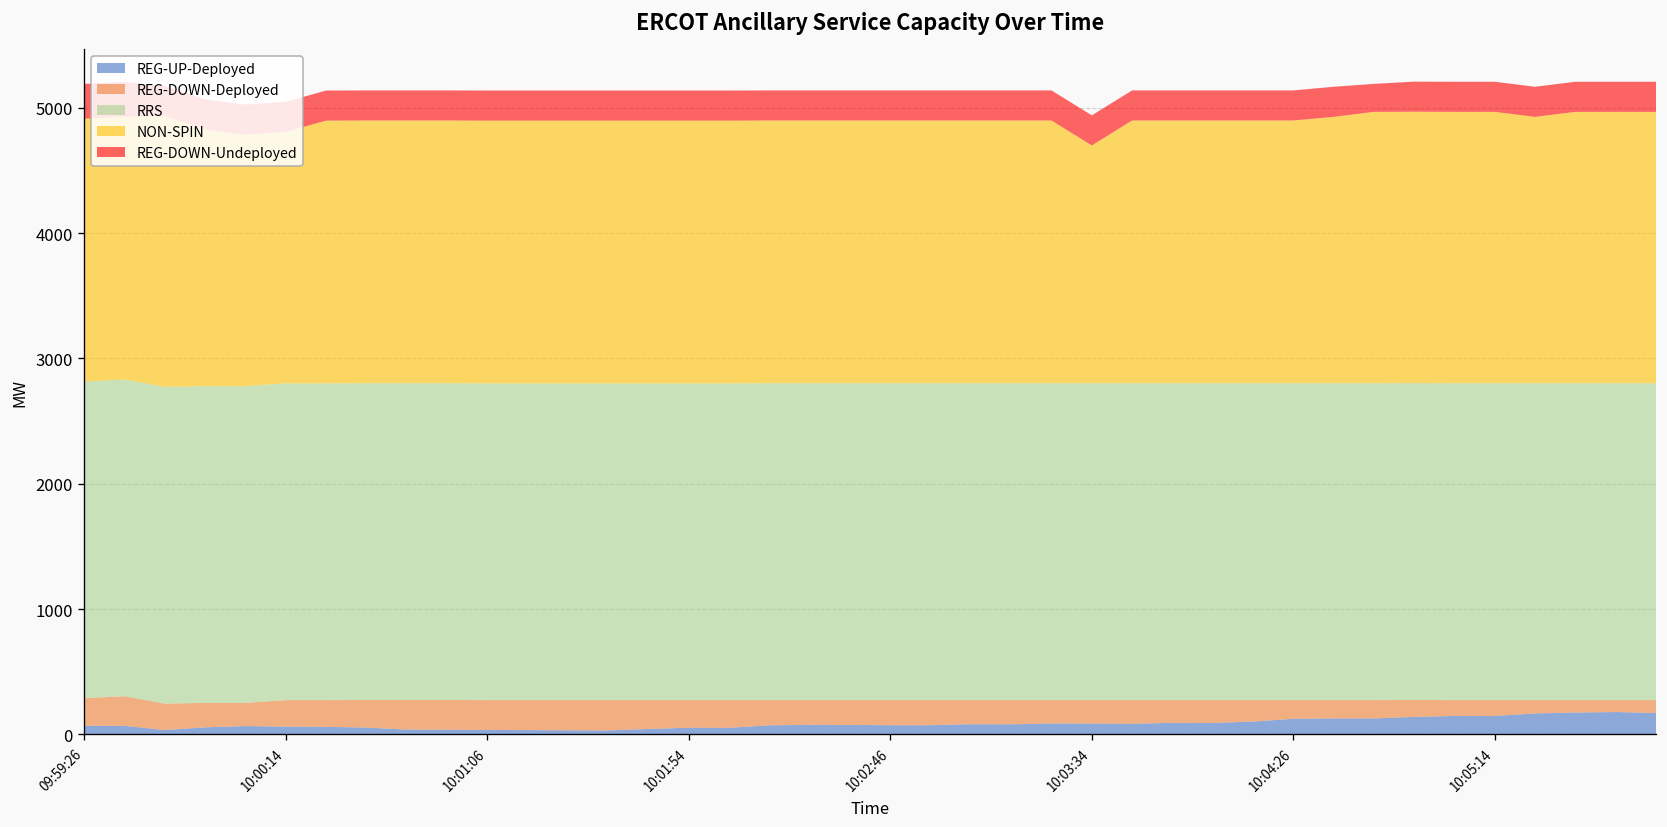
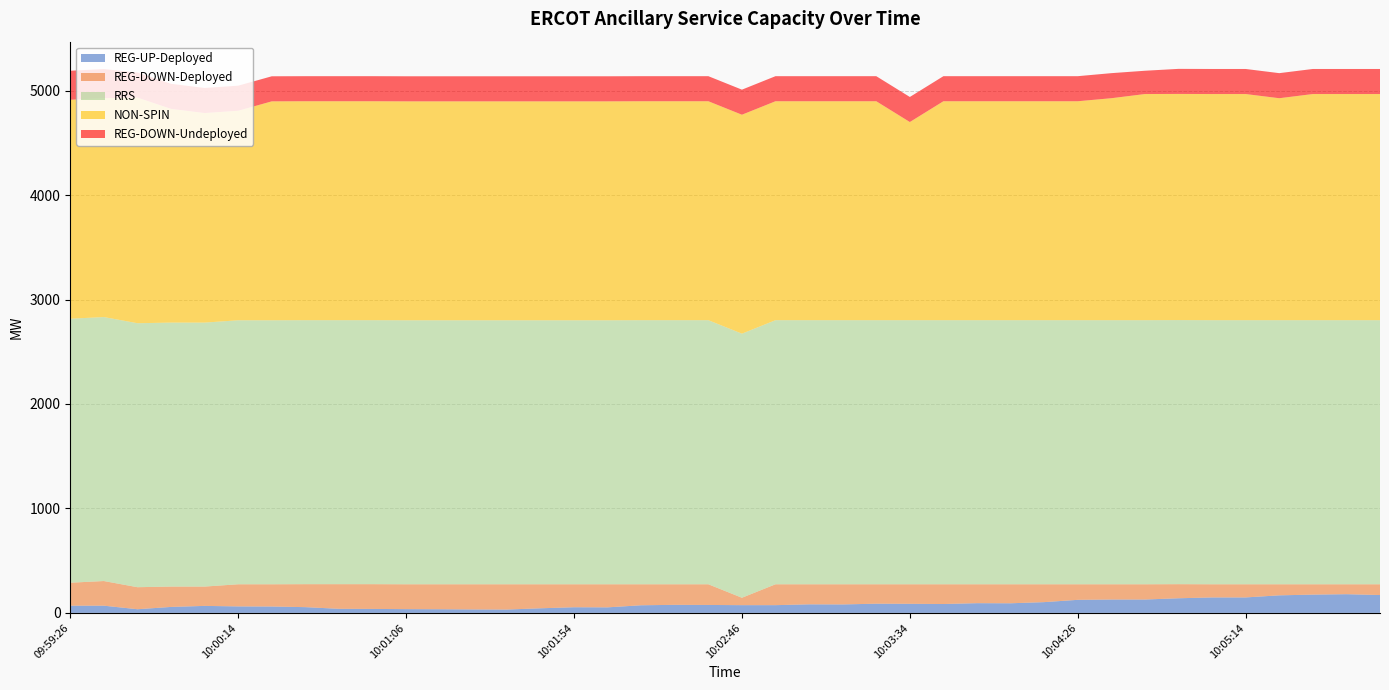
  {
    "REG-UP-Deployed": {
      "09:59:26": 70,
      "10:00:14": 60,
      "10:01:06": 40,
      "10:01:54": 50,
      "10:02:46": 70,
      "10:03:34": 90,
      "10:04:26": 130,
      "10:05:14": 150
    },
    "REG-DOWN-Deployed": {
      "09:59:26": 220,
      "10:00:14": 210,
      "10:01:06": 240,
      "10:01:54": 220,
-     "10:02:46": 200,
+     "10:02:46": 70,
      "10:03:34": 190,
      "10:04:26": 150,
      "10:05:14": 130
    },
    "RRS": {
      "09:59:26": 2530,
      "10:00:14": 2530,
      "10:01:06": 2530,
      "10:01:54": 2530,
      "10:02:46": 2530,
      "10:03:34": 2530,
      "10:04:26": 2530,
      "10:05:14": 2530
    },
    "NON-SPIN": {
      "09:59:26": 2100,
      "10:01:06": 2100,
      "10:01:54": 2100,
      "10:02:46": 2100,
      "10:03:34": 1900,
      "10:04:26": 2100,
      "10:05:14": 2170
    },
    "REG-DOWN-Undeployed": {
      "09:59:26": 280,
      "10:01:06": 240,
      "10:01:54": 240,
      "10:02:46": 240,
      "10:03:34": 240,
      "10:04:26": 240,
      "10:05:14": 240
    }
  }
